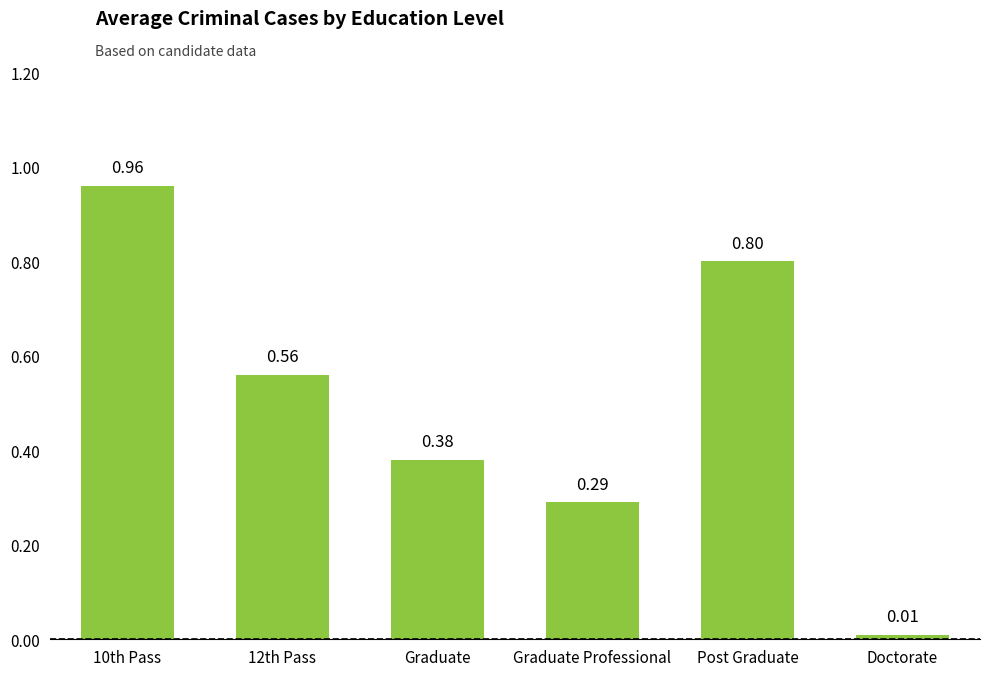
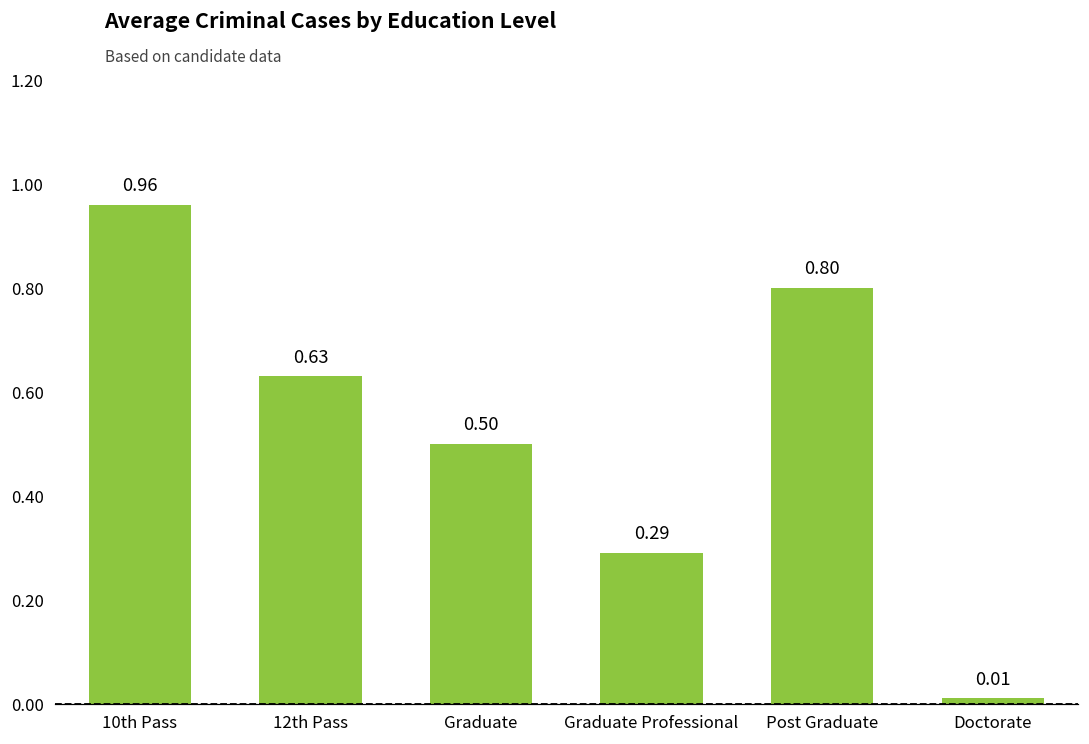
  {
    "10th Pass": 0.96,
-   "12th Pass": 0.56,
-   "Graduate": 0.38,
+   "12th Pass": 0.63,
+   "Graduate": 0.50,
    "Graduate Professional": 0.29,
    "Post Graduate": 0.80,
    "Doctorate": 0.01
  }
